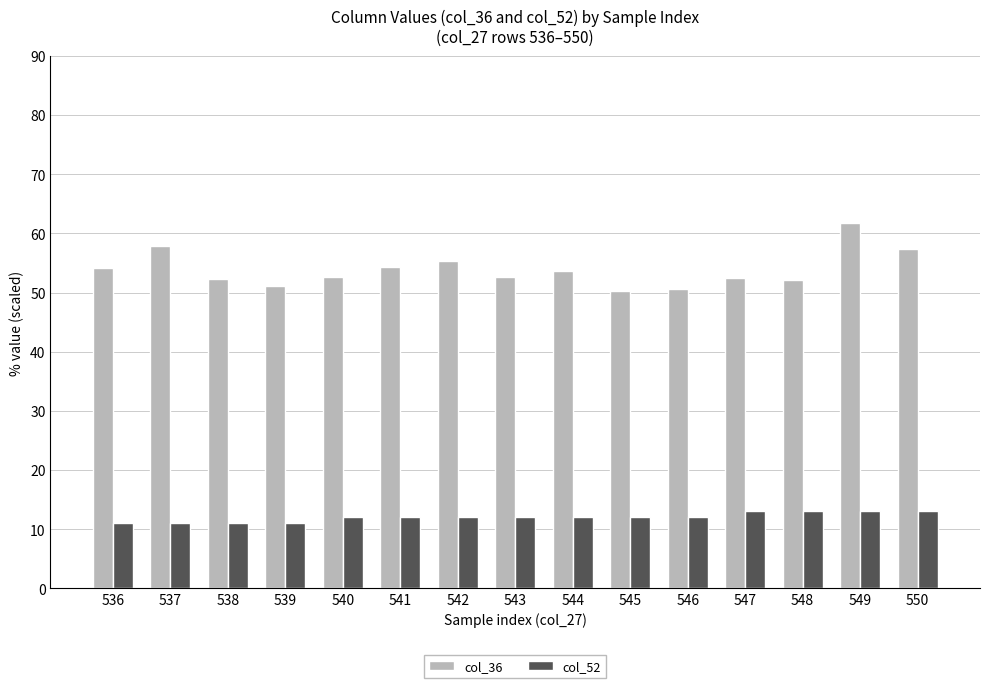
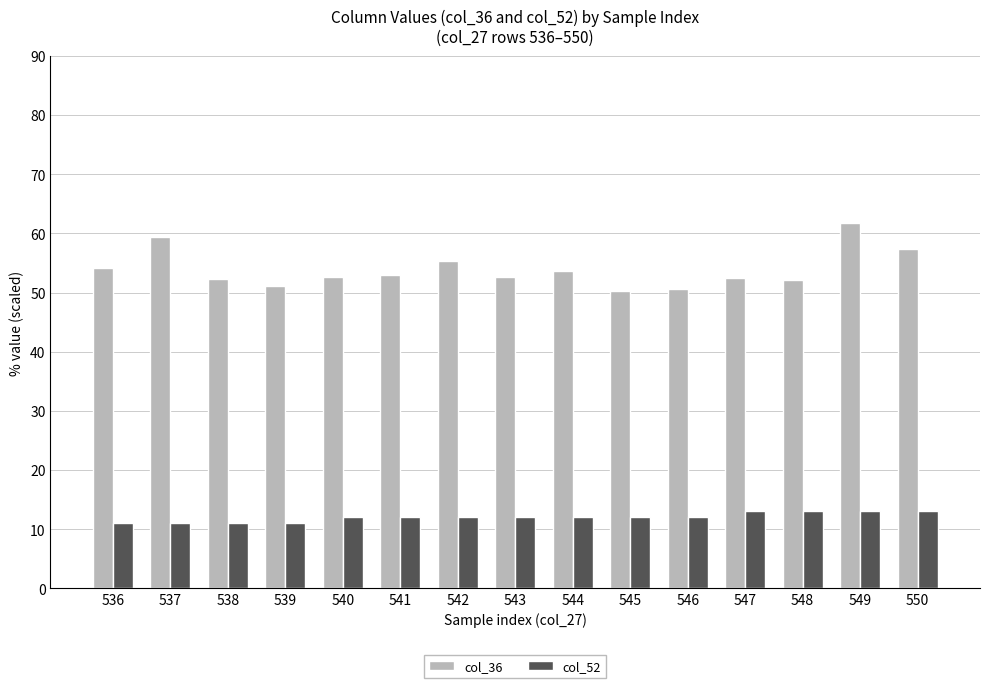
  {
    "col_36": {
      "536": 54,
-     "537": 58,
+     "537": 59,
      "538": 52,
      "539": 51,
      "540": 53,
-     "541": 54,
+     "541": 53,
      "542": 55,
      "543": 53,
      "544": 54,
      "545": 50,
      "546": 51,
      "547": 52,
      "548": 52,
      "549": 62,
      "550": 57
    },
    "col_52": {
      "536": 11,
      "537": 11,
      "538": 11,
      "539": 11,
      "540": 12,
      "541": 12,
      "542": 12,
      "543": 12,
      "544": 12,
      "545": 12,
      "546": 12,
      "547": 13,
      "548": 13,
      "549": 13,
      "550": 13
    }
  }
